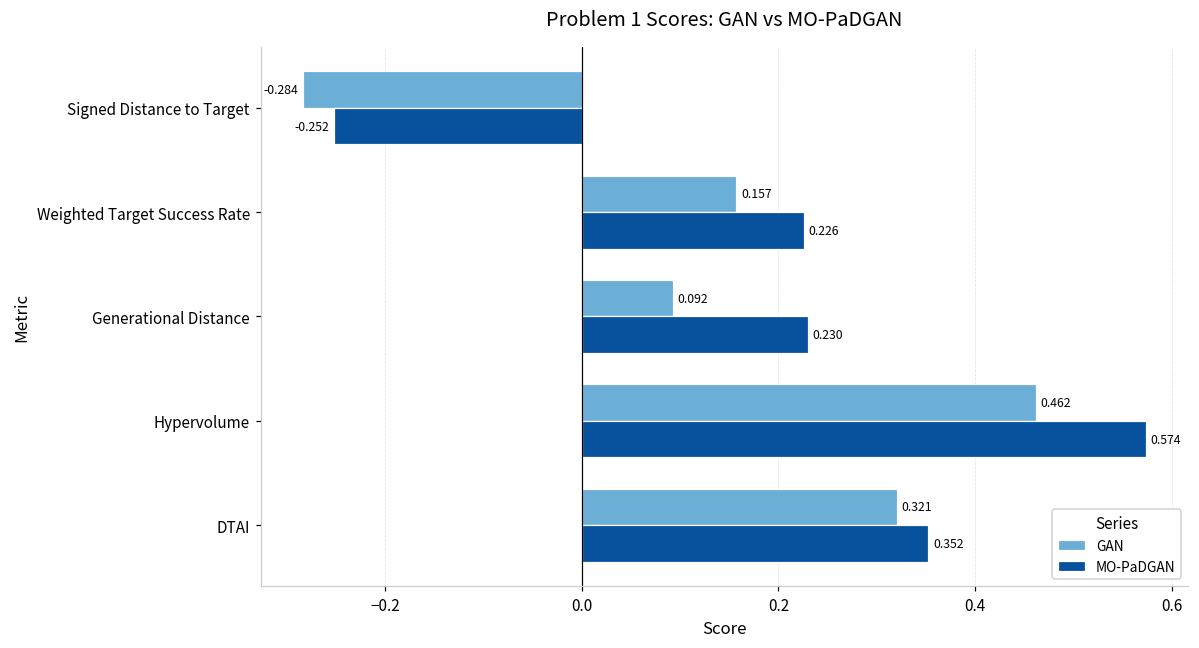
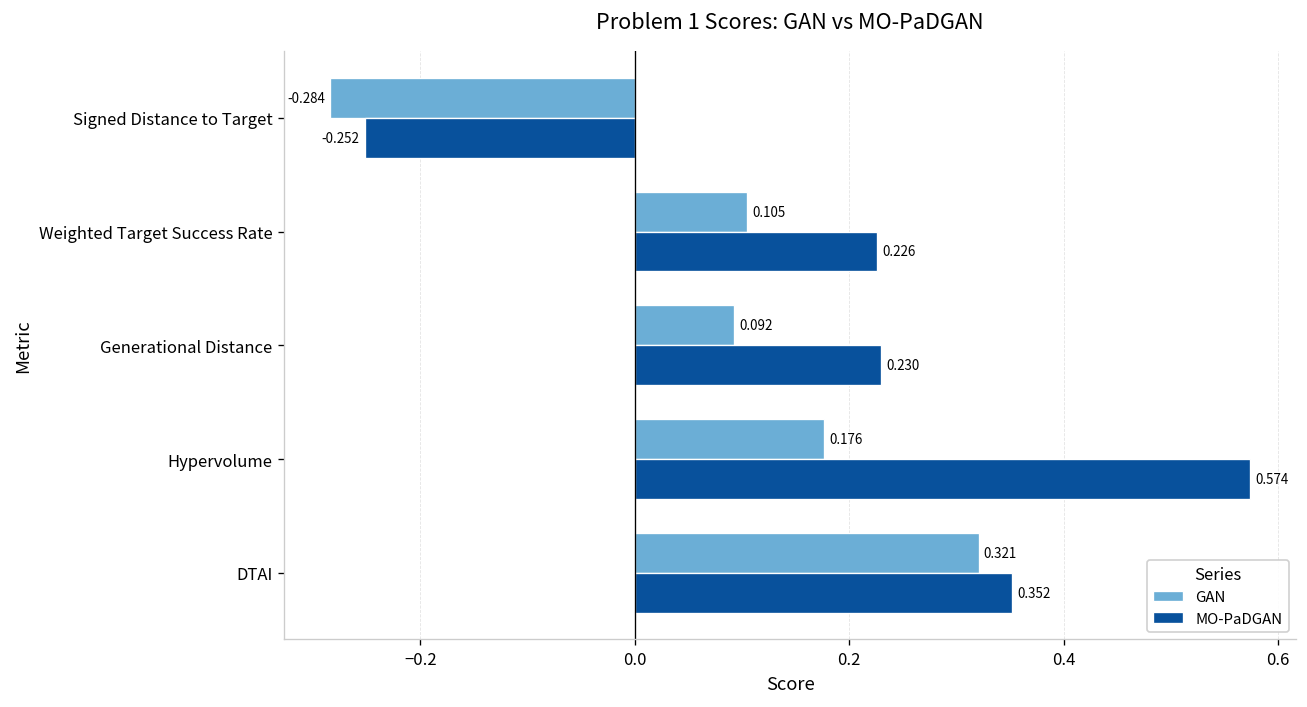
  {
    "GAN": {
      "Signed Distance to Target": -0.284,
-     "Weighted Target Success Rate": 0.157,
+     "Weighted Target Success Rate": 0.105,
      "Generational Distance": 0.092,
-     "Hypervolume": 0.462,
+     "Hypervolume": 0.176,
      "DTAI": 0.321
    },
    "MO-PaDGAN": {
      "Signed Distance to Target": -0.252,
      "Weighted Target Success Rate": 0.226,
      "Generational Distance": 0.230,
      "Hypervolume": 0.574,
      "DTAI": 0.352
    }
  }
